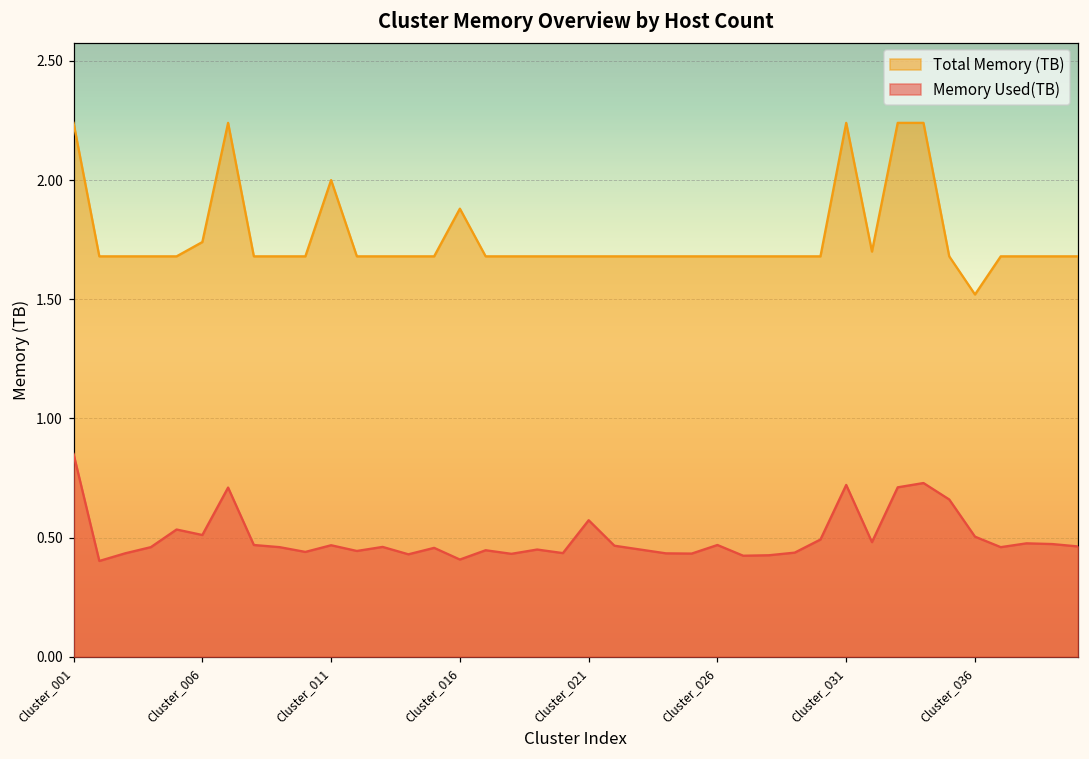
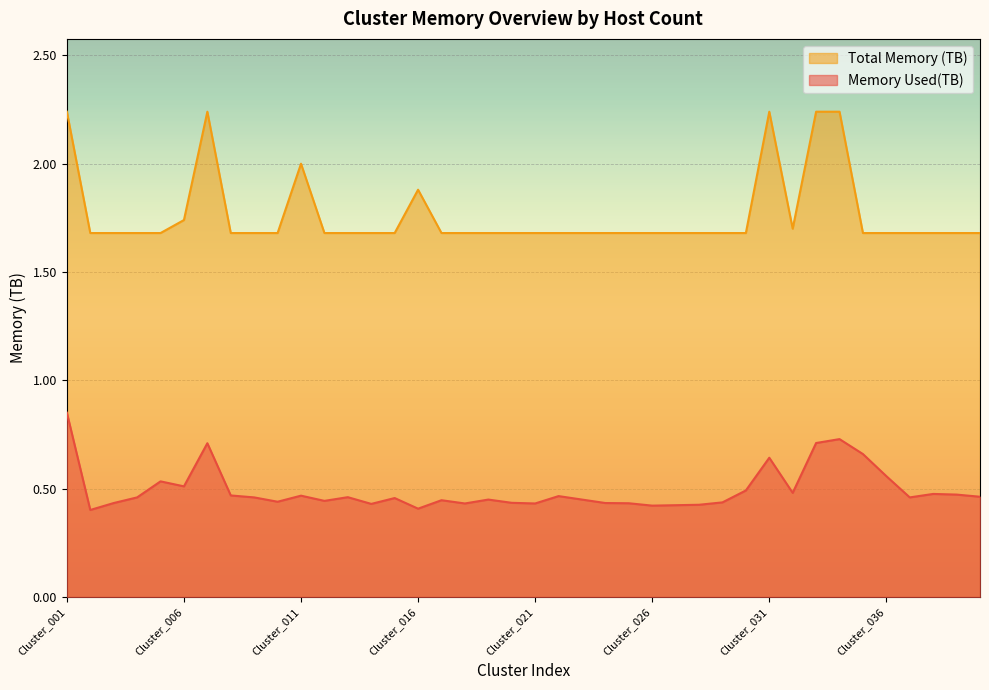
  {
    "Total Memory (TB)": {
      "Cluster_001": 2.24,
      "Cluster_006": 1.74,
      "Cluster_011": 2.00,
      "Cluster_016": 1.88,
      "Cluster_021": 1.68,
      "Cluster_026": 1.68,
      "Cluster_031": 2.24,
-     "Cluster_036": 1.52
+     "Cluster_036": 1.68
    },
    "Memory Used(TB)": {
      "Cluster_001": 0.85,
      "Cluster_006": 0.51,
      "Cluster_011": 0.47,
      "Cluster_016": 0.41,
-     "Cluster_021": 0.57,
-     "Cluster_026": 0.47,
-     "Cluster_031": 0.72,
-     "Cluster_036": 0.50
+     "Cluster_021": 0.43,
+     "Cluster_026": 0.42,
+     "Cluster_031": 0.64,
+     "Cluster_036": 0.56
    }
  }
